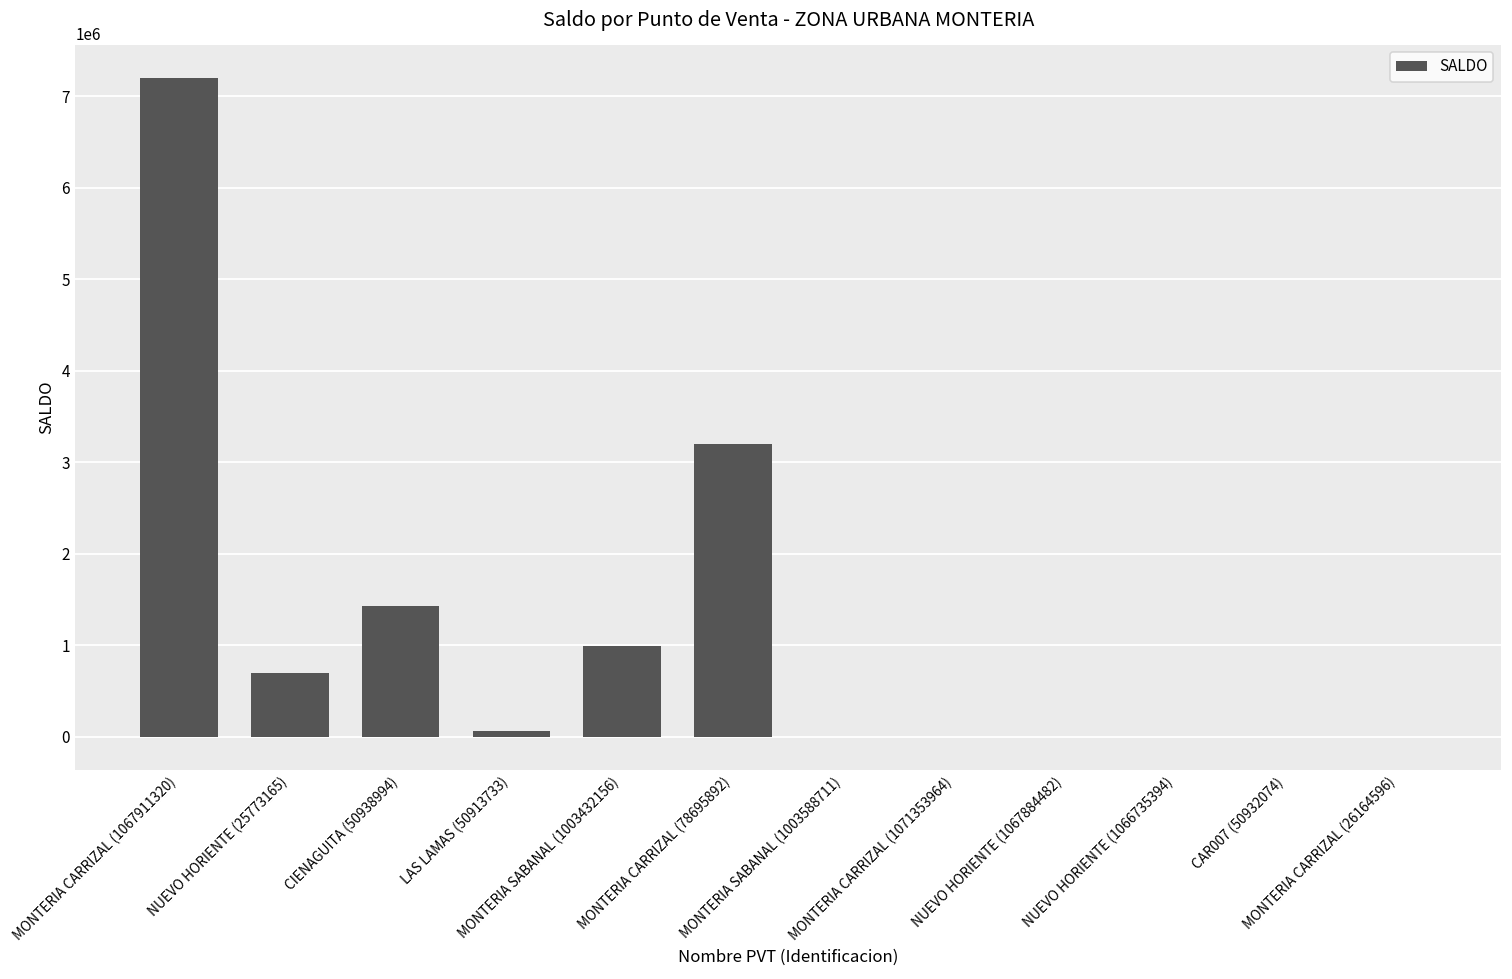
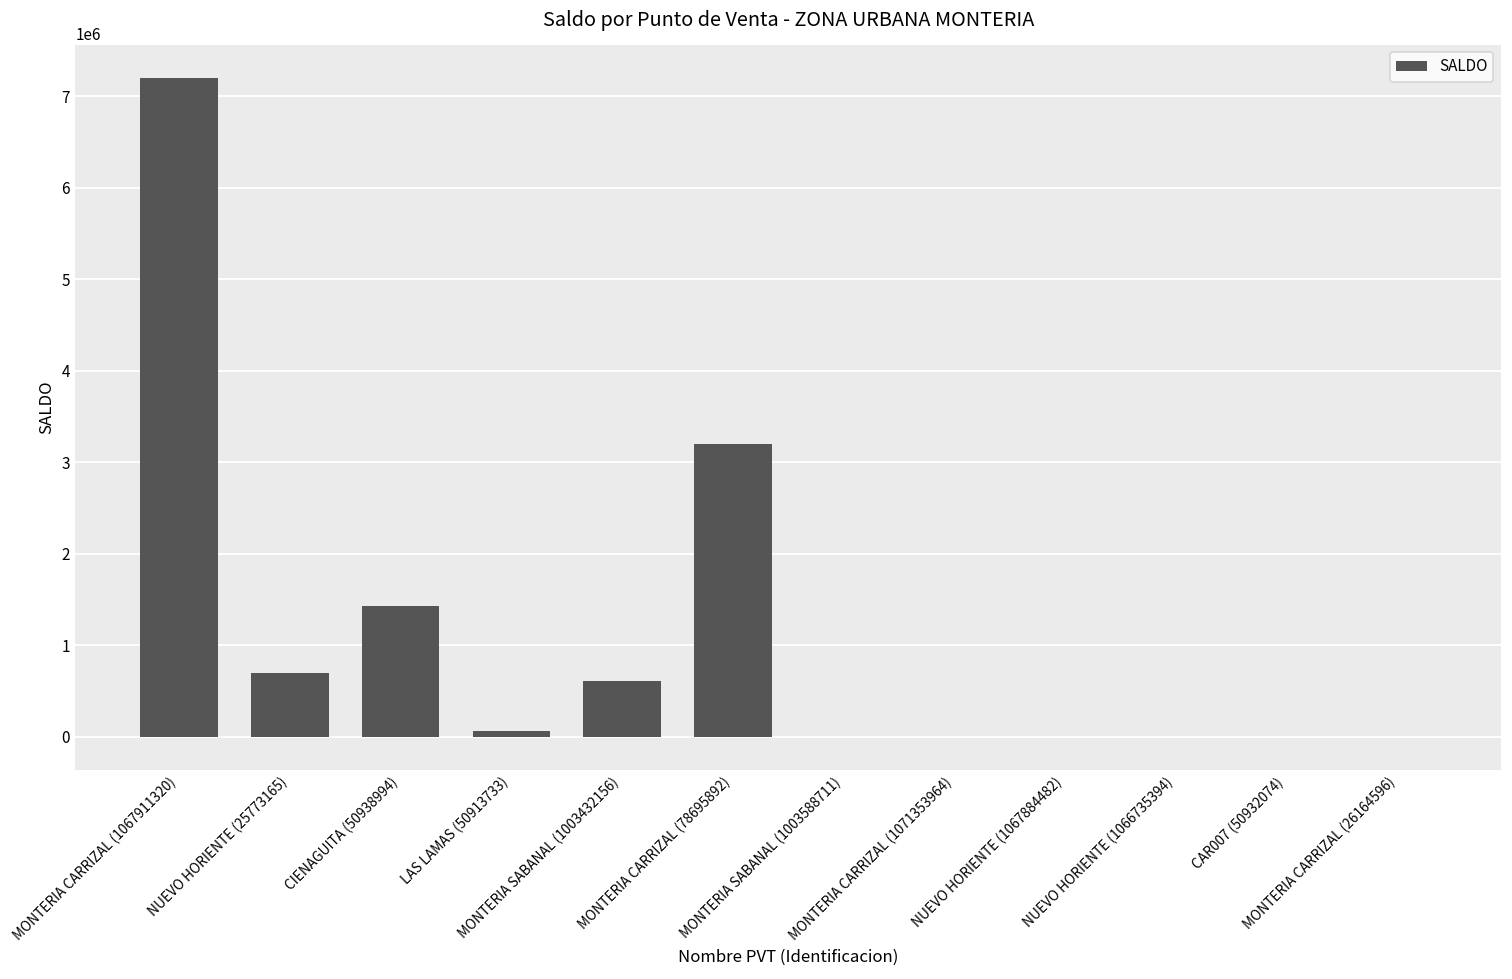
  {
    "MONTERIA CARRIZAL (1067911320)": 7200000,
    "NUEVO HORIENTE (25773165)": 700000,
    "CIENAGUITA (50938994)": 1400000,
    "LAS LAMAS (50913733)": 100000,
-   "MONTERIA SABANAL (1003432156)": 1000000,
+   "MONTERIA SABANAL (1003432156)": 600000,
    "MONTERIA CARRIZAL (78695892)": 3200000,
    "MONTERIA SABANAL (1003588711)": 0
  }
